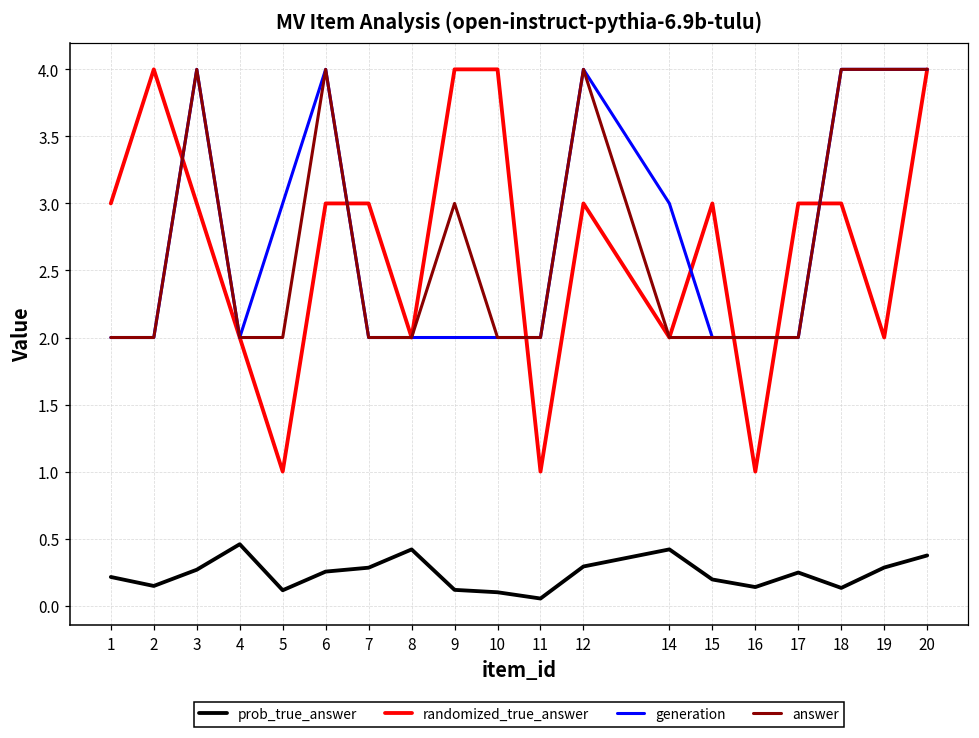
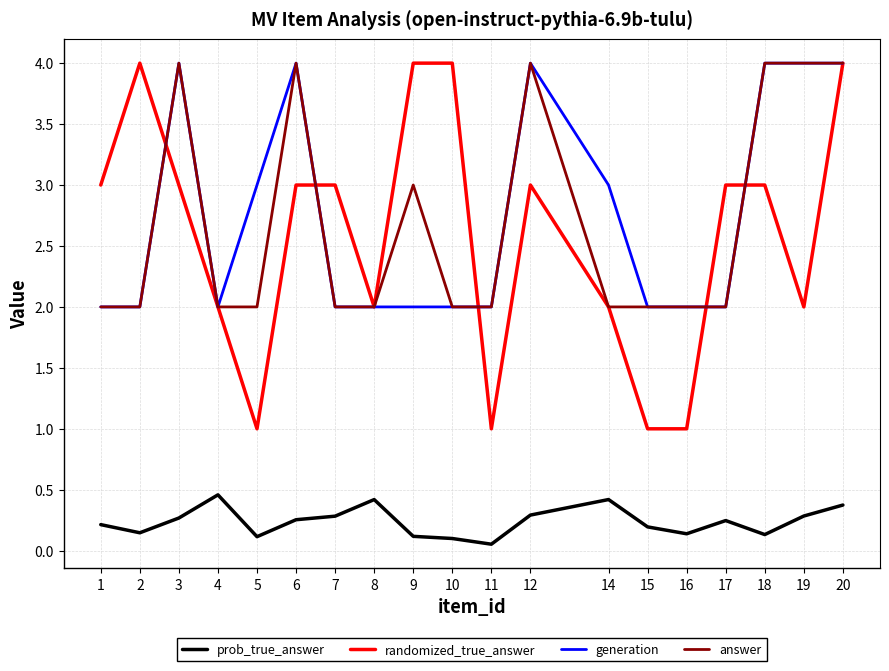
  {
    "prob_true_answer": {
      "1": 0.21,
      "2": 0.15,
      "3": 0.27,
      "4": 0.46,
      "5": 0.11,
      "6": 0.25,
      "7": 0.28,
      "8": 0.42,
      "9": 0.12,
      "10": 0.10,
      "11": 0.05,
      "12": 0.29,
      "14": 0.42,
      "15": 0.20,
      "16": 0.14,
      "17": 0.25,
      "18": 0.13,
      "19": 0.28,
      "20": 0.37
    },
    "randomized_true_answer": {
      "1": 3,
      "2": 4,
      "3": 3,
      "5": 1,
      "6": 3,
      "7": 3,
      "9": 4,
      "10": 4,
      "11": 1,
      "12": 3,
-     "15": 3,
+     "15": 1,
      "16": 1,
      "17": 3,
      "18": 3,
      "19": 2
    },
    "generation": {
      "5": 3,
      "9": 2,
      "14": 3
    },
    "answer": {
      "5": 2,
      "9": 3
    }
  }
